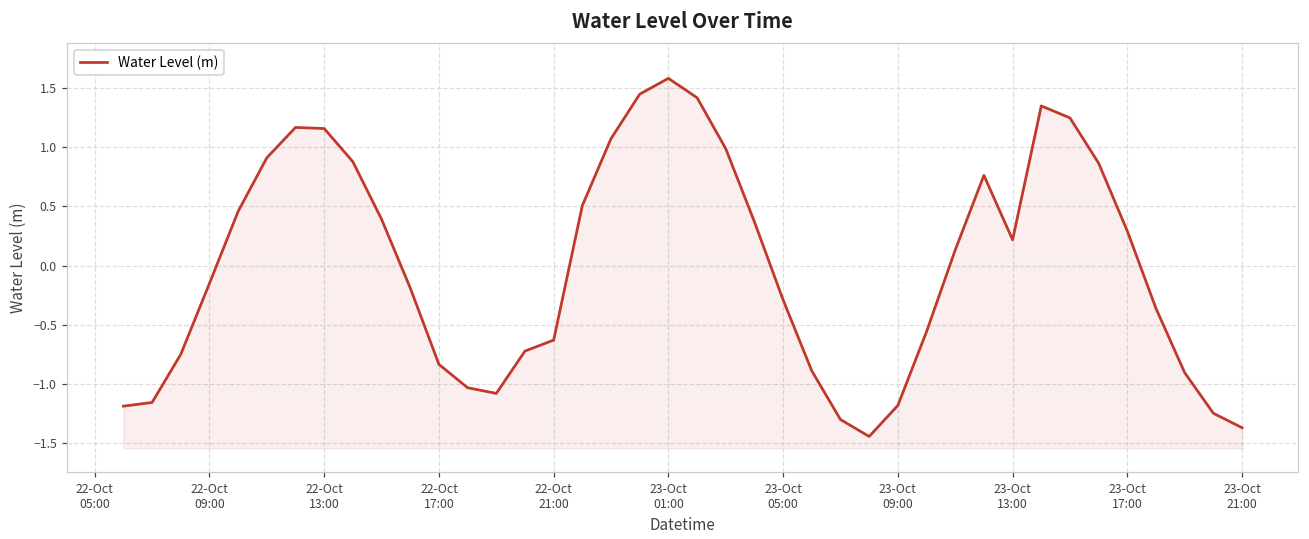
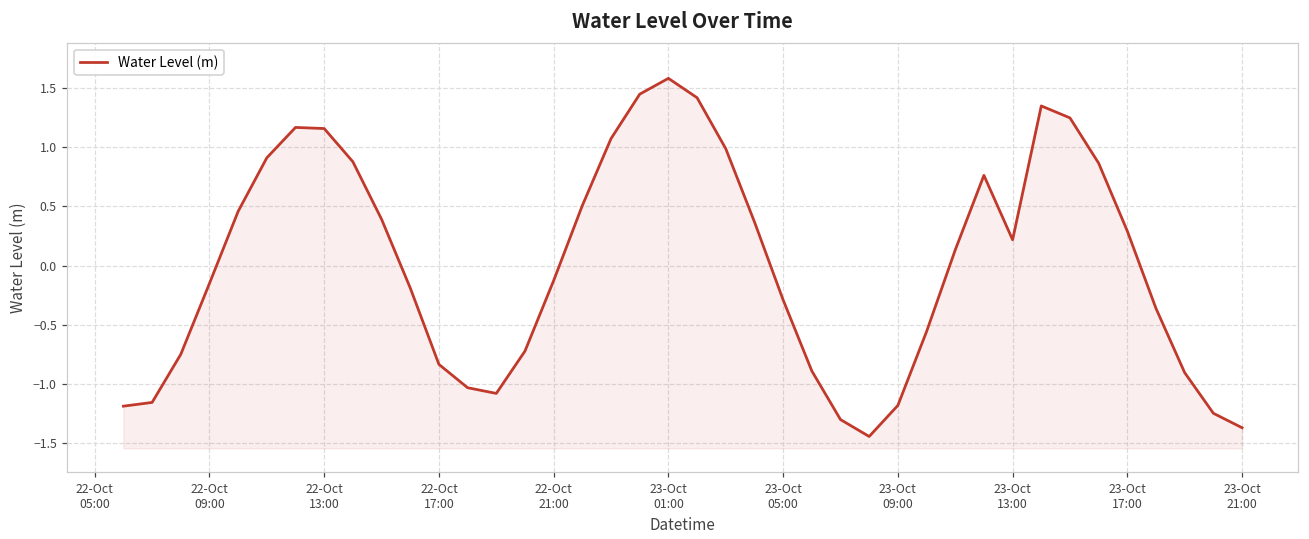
  {
    "22-Oct 09:00": -0.15,
    "22-Oct 13:00": 1.16,
    "22-Oct 17:00": -0.83,
-   "22-Oct 21:00": -0.63,
+   "22-Oct 21:00": -0.13,
    "23-Oct 01:00": 1.58,
    "23-Oct 05:00": -0.29,
    "23-Oct 09:00": -1.18,
    "23-Oct 13:00": 0.22,
    "23-Oct 17:00": 0.29,
    "23-Oct 21:00": -1.37
  }
